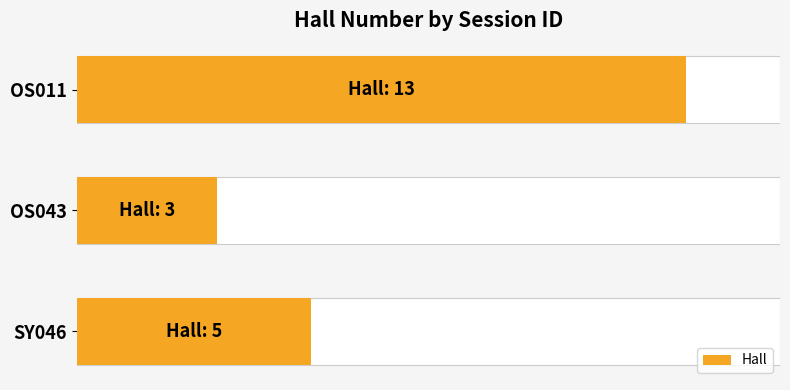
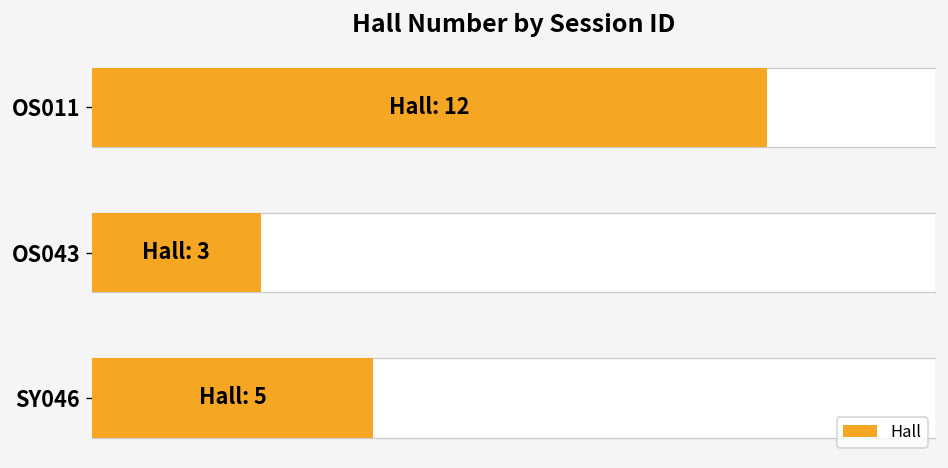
  {
    "Hall": {
-     "OS011": 13
+     "OS011": 12
    }
  }
